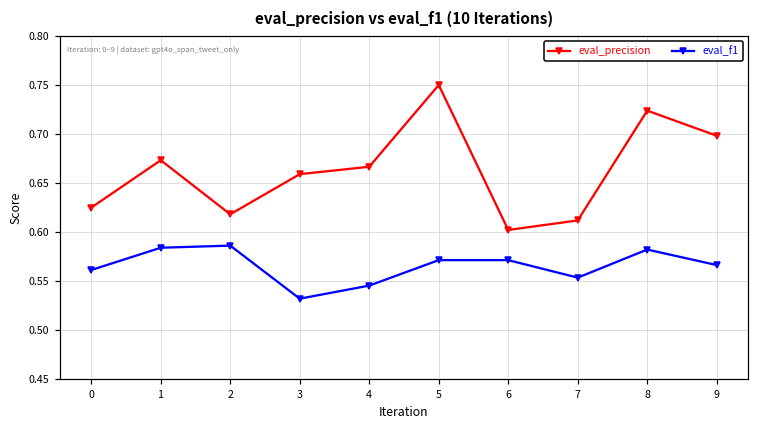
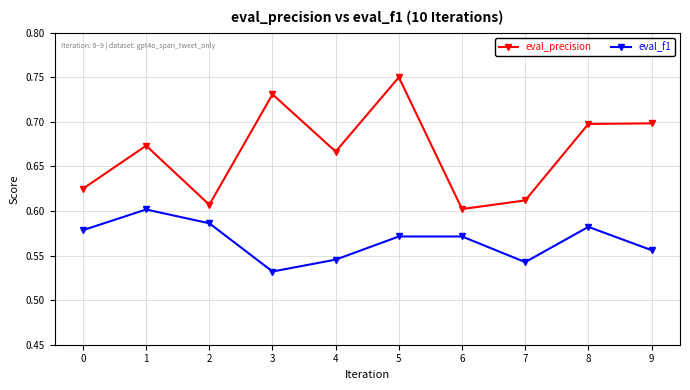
  {
    "eval_precision": {
      "0": 0.63,
      "1": 0.67,
-     "2": 0.62,
-     "3": 0.66,
+     "2": 0.61,
+     "3": 0.73,
      "4": 0.67,
      "5": 0.75,
      "6": 0.60,
      "7": 0.61,
-     "8": 0.72,
+     "8": 0.70,
      "9": 0.70
    },
    "eval_f1": {
-     "0": 0.56,
-     "1": 0.58,
+     "0": 0.58,
+     "1": 0.60,
      "2": 0.59,
      "3": 0.53,
      "4": 0.55,
      "5": 0.57,
      "6": 0.57,
-     "7": 0.55,
+     "7": 0.54,
      "8": 0.58,
-     "9": 0.57
+     "9": 0.56
    }
  }
